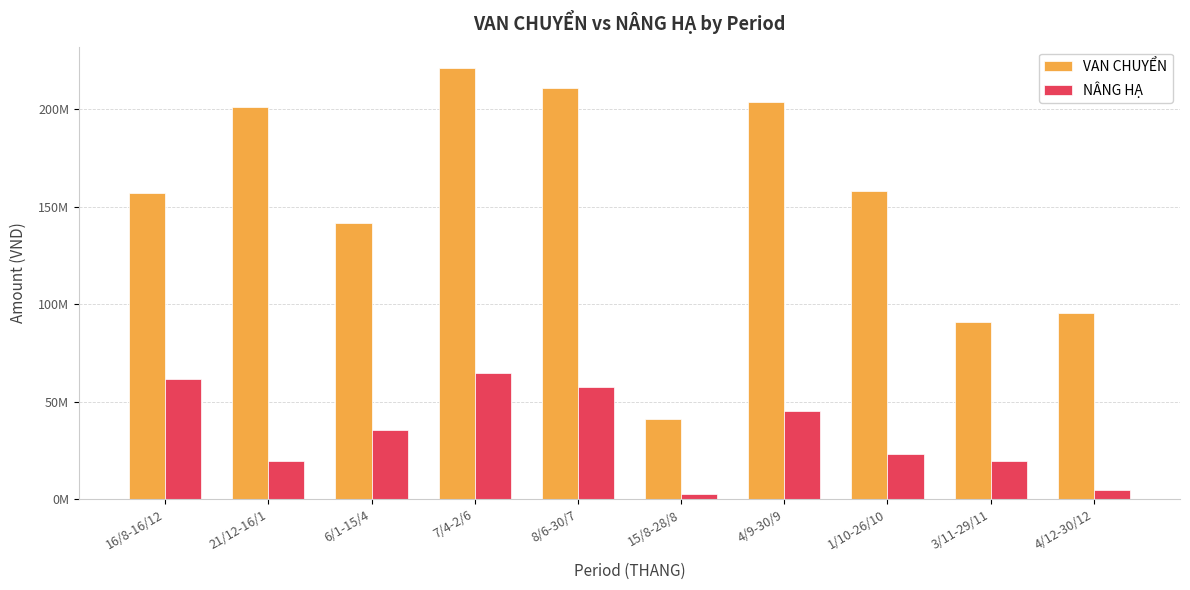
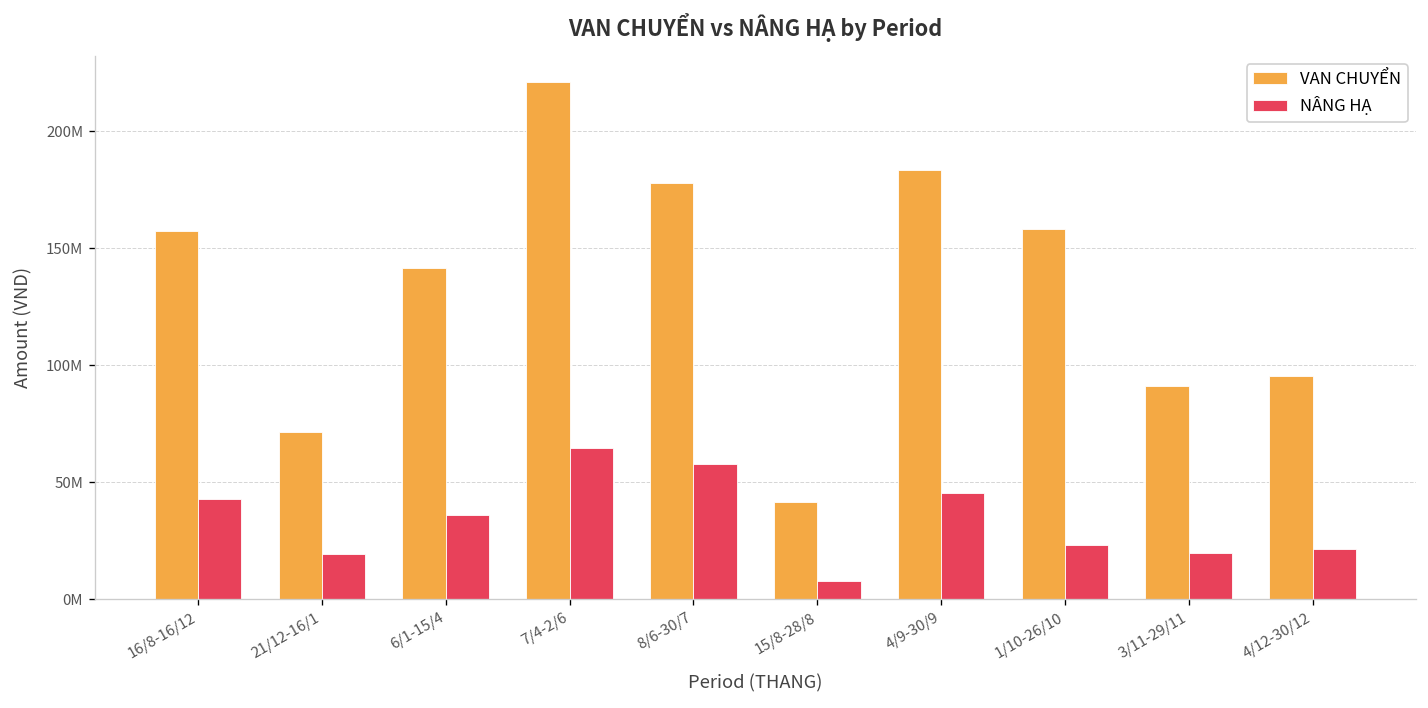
  {
    "VAN CHUYỂN": {
      "16/8-16/12": 157000000,
-     "21/12-16/1": 201000000,
+     "21/12-16/1": 72000000,
      "6/1-15/4": 141000000,
      "7/4-2/6": 221000000,
-     "8/6-30/7": 211000000,
+     "8/6-30/7": 178000000,
      "15/8-28/8": 41000000,
-     "4/9-30/9": 204000000,
+     "4/9-30/9": 183000000,
      "1/10-26/10": 158000000,
      "3/11-29/11": 91000000,
      "4/12-30/12": 96000000
    },
    "NÂNG HẠ": {
-     "16/8-16/12": 62000000,
+     "16/8-16/12": 43000000,
      "21/12-16/1": 19000000,
      "6/1-15/4": 36000000,
      "7/4-2/6": 65000000,
      "8/6-30/7": 58000000,
-     "15/8-28/8": 3000000,
+     "15/8-28/8": 8000000,
      "4/9-30/9": 45000000,
      "1/10-26/10": 23000000,
      "3/11-29/11": 20000000,
-     "4/12-30/12": 5000000
+     "4/12-30/12": 21000000
    }
  }
